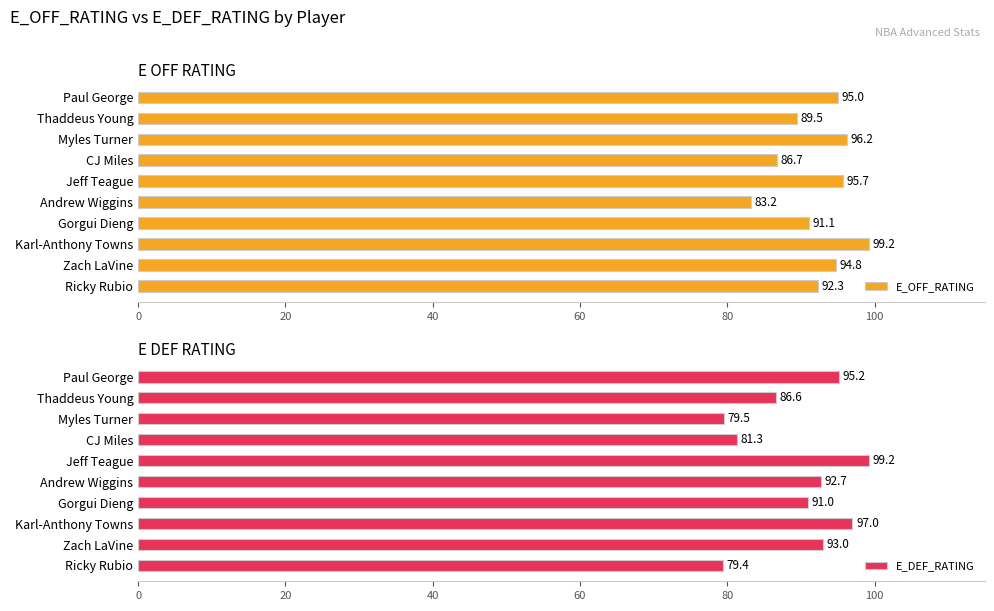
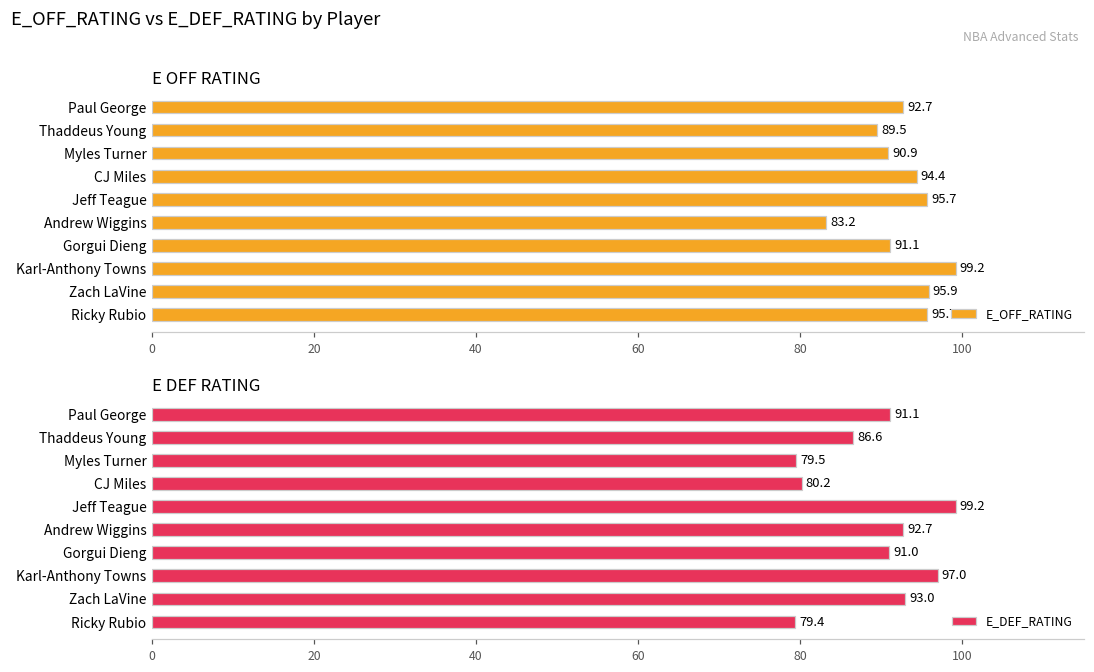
  {
    "E OFF RATING": {
-     "Paul George": 95.0,
+     "Paul George": 92.7,
      "Thaddeus Young": 89.5,
-     "Myles Turner": 96.2,
-     "CJ Miles": 86.7,
+     "Myles Turner": 90.9,
+     "CJ Miles": 94.4,
      "Jeff Teague": 95.7,
      "Andrew Wiggins": 83.2,
      "Gorgui Dieng": 91.1,
      "Karl-Anthony Towns": 99.2,
-     "Zach LaVine": 94.8,
-     "Ricky Rubio": 92.3
+     "Zach LaVine": 95.9,
+     "Ricky Rubio": 95.7
    },
    "E DEF RATING": {
-     "Paul George": 95.2,
+     "Paul George": 91.1,
      "Thaddeus Young": 86.6,
      "Myles Turner": 79.5,
-     "CJ Miles": 81.3,
+     "CJ Miles": 80.2,
      "Jeff Teague": 99.2,
      "Andrew Wiggins": 92.7,
      "Gorgui Dieng": 91.0,
      "Karl-Anthony Towns": 97.0,
      "Zach LaVine": 93.0,
      "Ricky Rubio": 79.4
    }
  }
